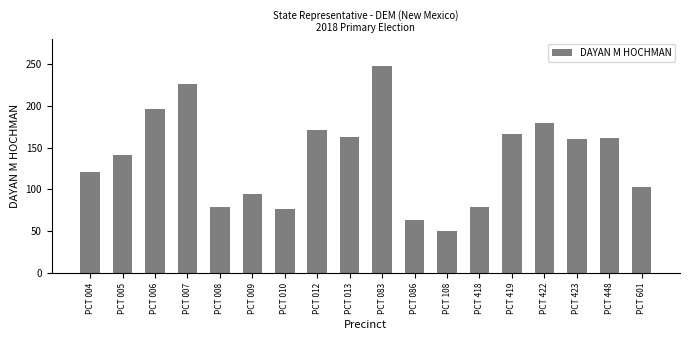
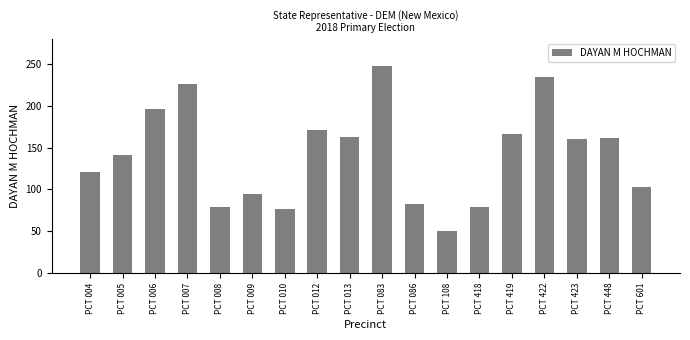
  {
    "PCT 004": 120,
    "PCT 005": 140,
    "PCT 006": 200,
    "PCT 007": 230,
    "PCT 008": 80,
    "PCT 009": 100,
    "PCT 010": 80,
    "PCT 012": 170,
    "PCT 013": 160,
    "PCT 083": 250,
-   "PCT 086": 60,
+   "PCT 086": 80,
    "PCT 108": 50,
    "PCT 418": 80,
    "PCT 419": 170,
-   "PCT 422": 180,
+   "PCT 422": 240,
    "PCT 423": 160,
    "PCT 448": 160,
    "PCT 601": 100
  }
